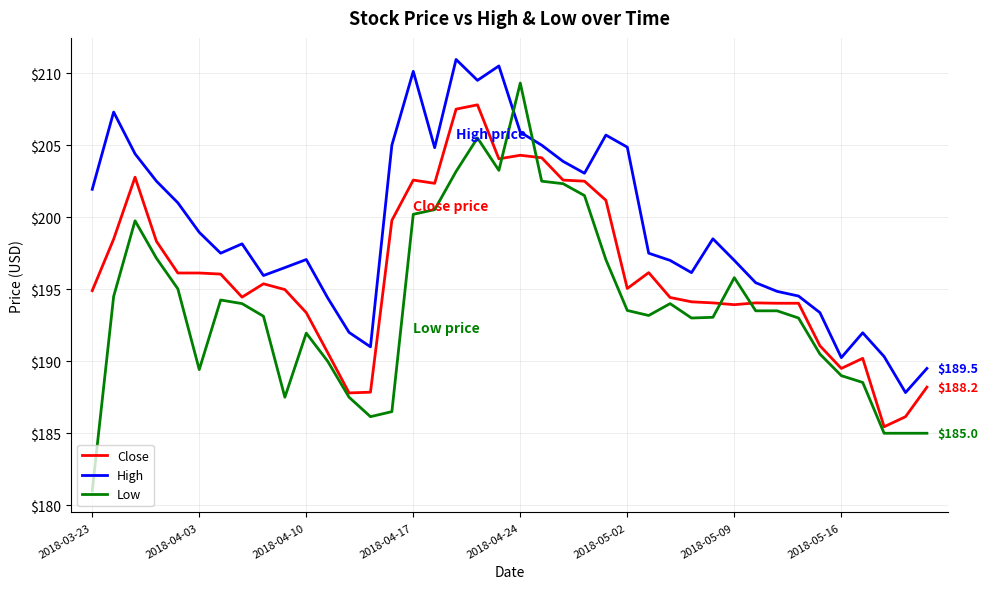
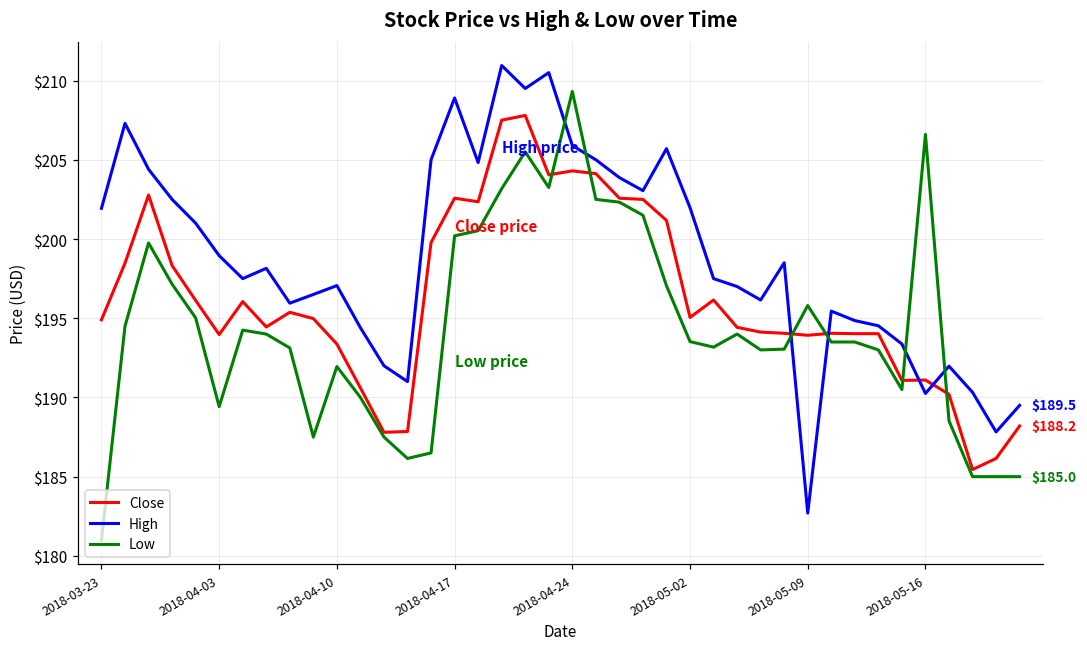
  {
    "Close": {
      "2018-03-23": "$194.9",
-     "2018-04-03": "$196.1",
+     "2018-04-03": "$194.0",
      "2018-04-10": "$193.4",
      "2018-04-17": "$202.6",
      "2018-04-24": "$204.3",
      "2018-05-02": "$195.1",
      "2018-05-09": "$193.9",
-     "2018-05-16": "$189.5"
+     "2018-05-16": "$191.1"
    },
    "High": {
      "2018-03-23": "$201.9",
      "2018-04-03": "$198.9",
      "2018-04-10": "$197.1",
-     "2018-04-17": "$210.1",
+     "2018-04-17": "$208.9",
      "2018-04-24": "$205.9",
-     "2018-05-02": "$204.9",
-     "2018-05-09": "$197.0",
+     "2018-05-02": "$202.0",
+     "2018-05-09": "$182.7",
      "2018-05-16": "$190.3"
    },
    "Low": {
      "2018-04-03": "$189.4",
      "2018-04-10": "$191.9",
      "2018-04-17": "$200.2",
      "2018-04-24": "$209.3",
      "2018-05-02": "$193.5",
      "2018-05-09": "$195.8",
-     "2018-05-16": "$189.0"
+     "2018-05-16": "$206.6"
    }
  }
